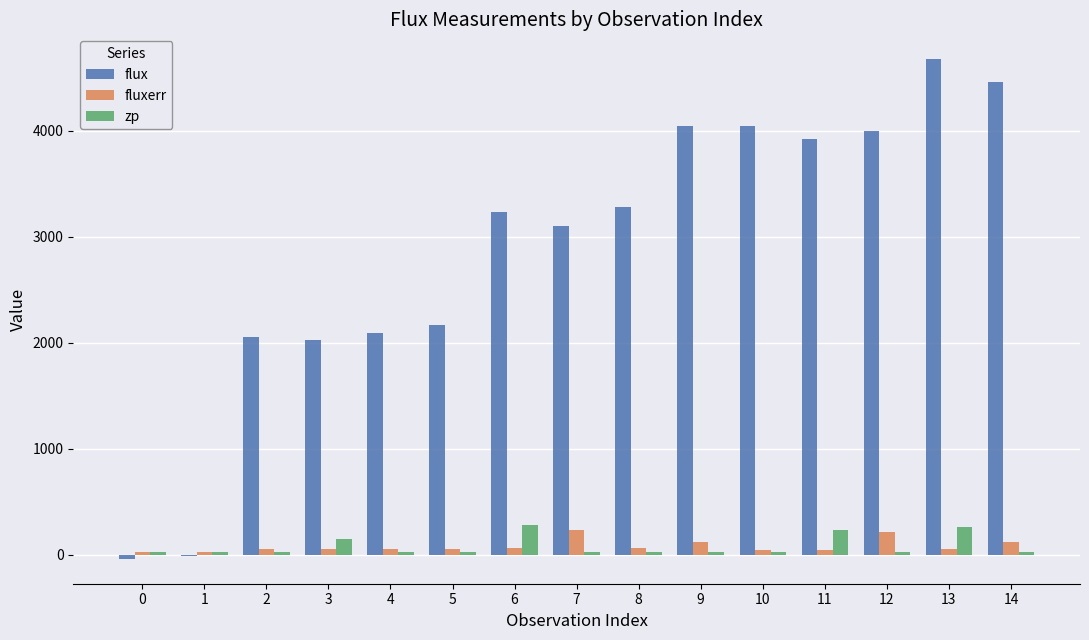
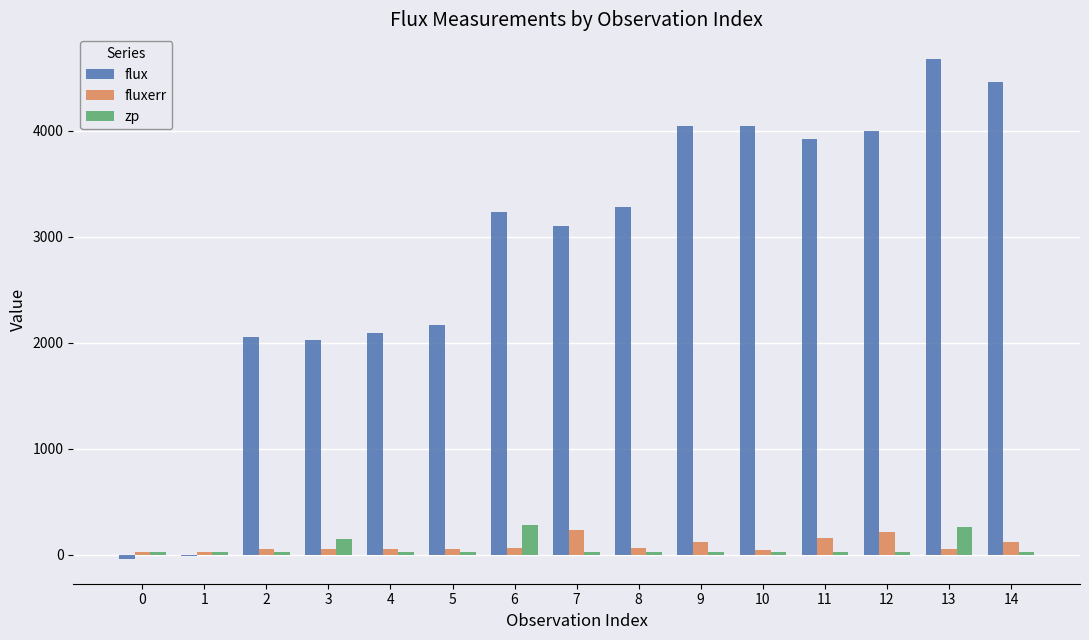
  {
    "flux": {
      "0": -40,
      "2": 2050,
      "3": 2020,
      "4": 2090,
      "5": 2160,
      "6": 3230,
      "7": 3100,
      "8": 3280,
      "9": 4050,
      "10": 4050,
      "11": 3920,
      "12": 4000,
      "13": 4680,
      "14": 4460
    },
    "fluxerr": {
      "0": 30,
      "1": 30,
      "2": 50,
      "3": 50,
      "4": 50,
      "5": 50,
      "6": 60,
      "7": 230,
      "8": 60,
      "9": 120,
      "10": 40,
-     "11": 40,
+     "11": 150,
      "12": 220,
      "13": 50,
      "14": 120
    },
    "zp": {
      "0": 30,
      "1": 30,
      "2": 30,
      "3": 140,
      "4": 30,
      "5": 30,
      "6": 280,
      "7": 30,
      "8": 30,
      "9": 30,
      "10": 30,
-     "11": 230,
+     "11": 30,
      "12": 30,
      "13": 260,
      "14": 30
    }
  }
